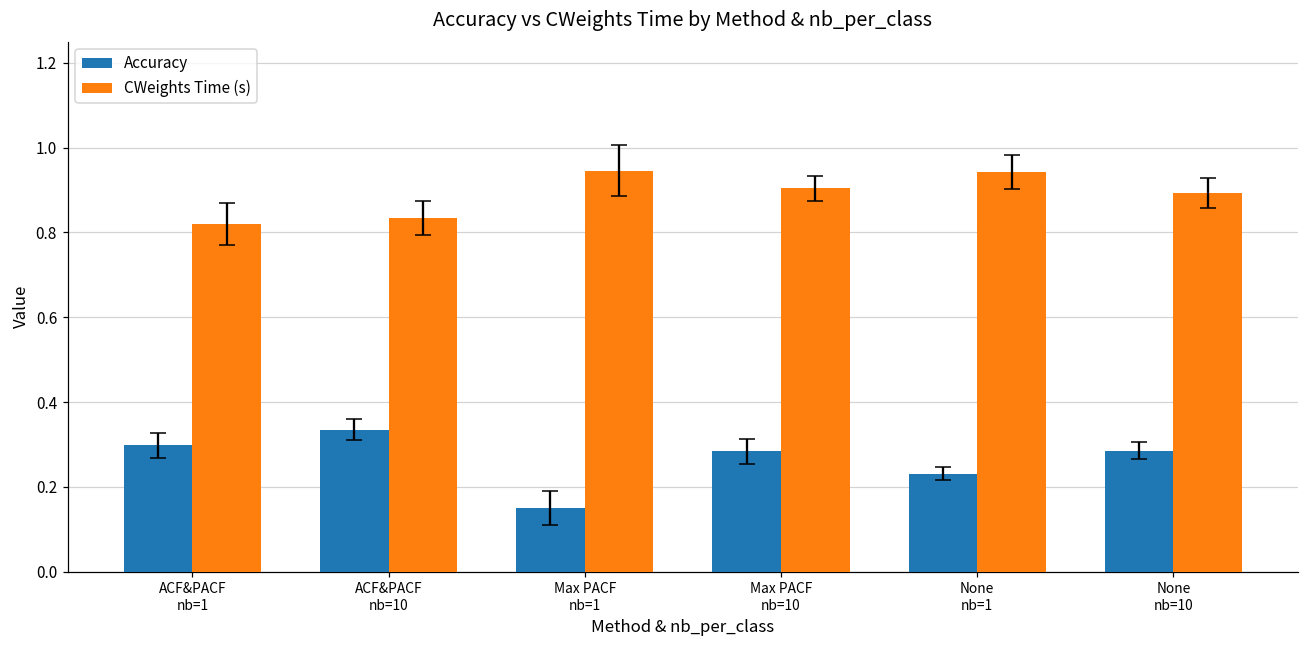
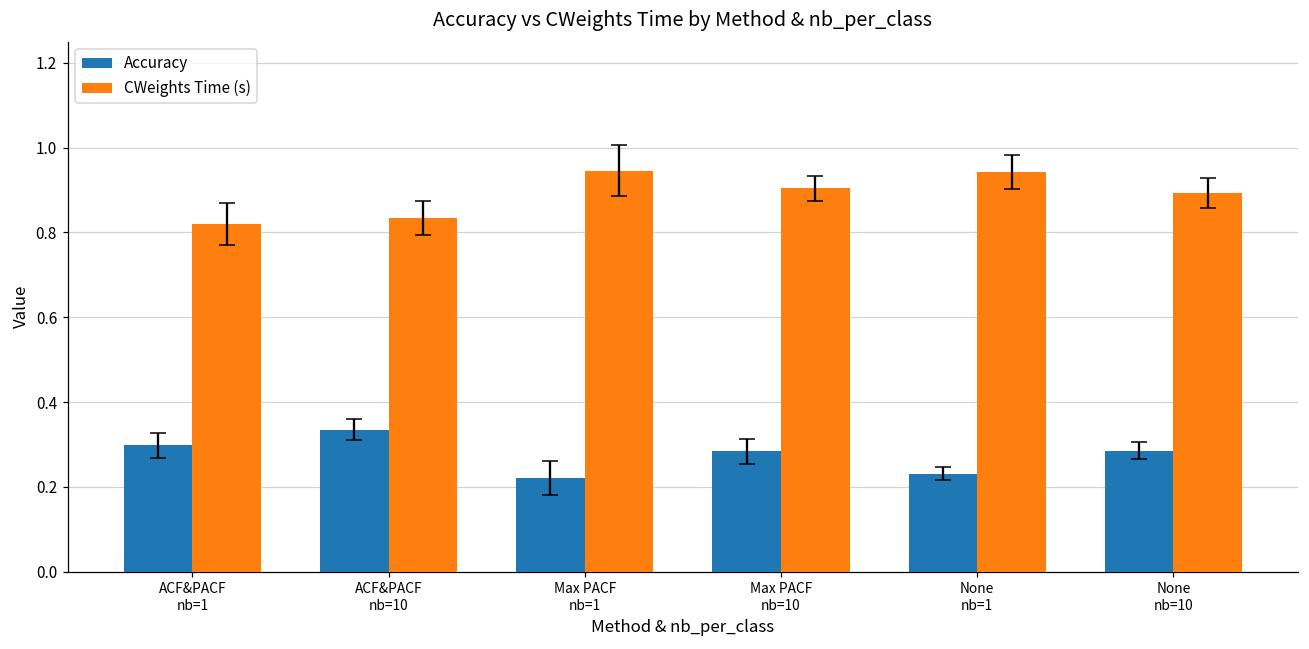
  {
    "Accuracy": {
      "ACF&PACF nb=1": 0.30,
      "ACF&PACF nb=10": 0.33,
-     "Max PACF nb=1": 0.15,
+     "Max PACF nb=1": 0.22,
      "Max PACF nb=10": 0.28,
      "None nb=1": 0.23,
      "None nb=10": 0.29
    },
    "CWeights Time (s)": {
      "ACF&PACF nb=1": 0.82,
      "ACF&PACF nb=10": 0.83,
      "Max PACF nb=1": 0.95,
      "Max PACF nb=10": 0.90,
      "None nb=1": 0.94,
      "None nb=10": 0.89
    }
  }
